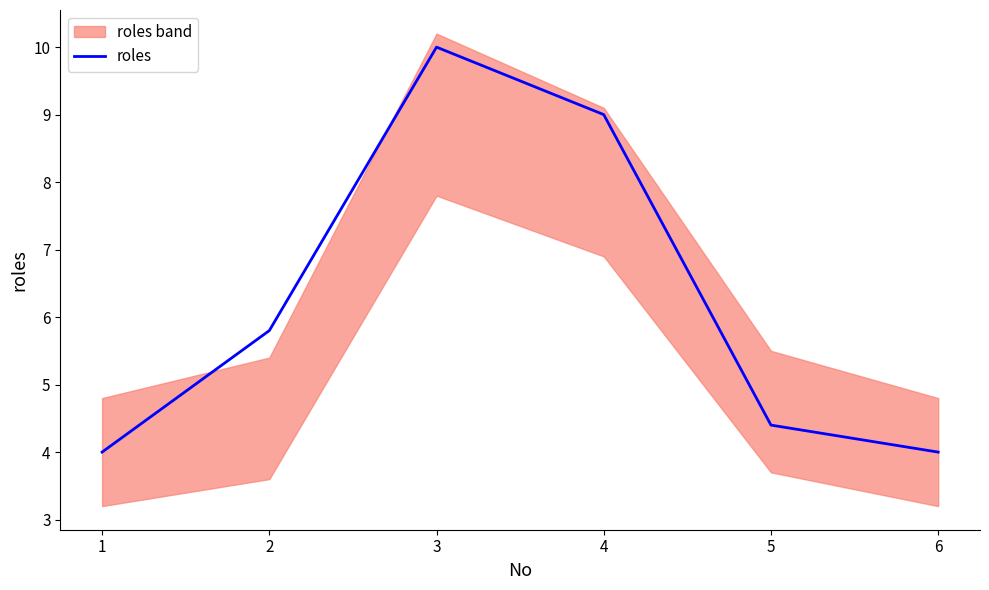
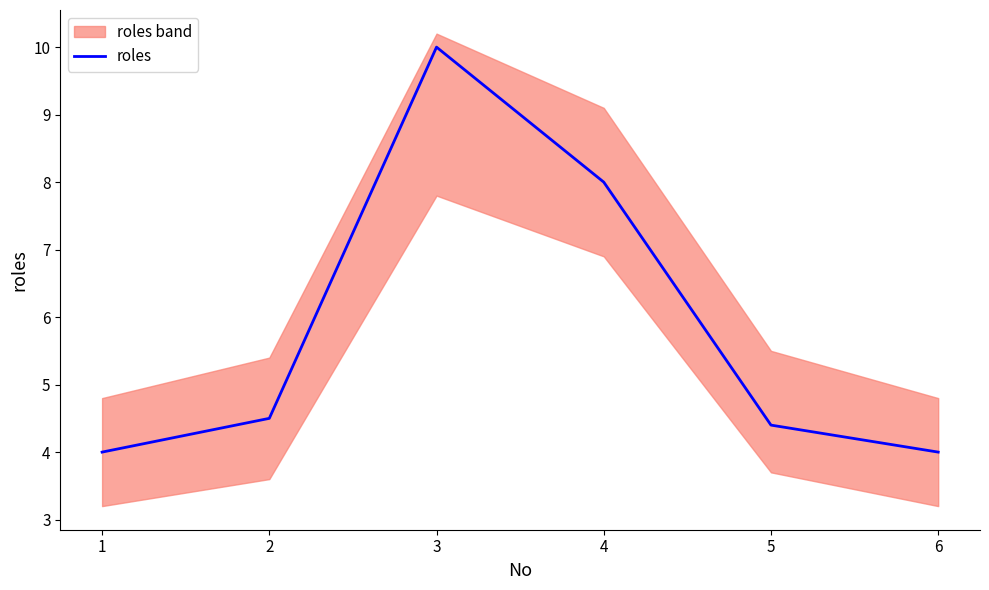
  {
    "roles": {
      "1": 4.0,
-     "2": 5.8,
+     "2": 4.5,
      "3": 10.0,
-     "4": 9,
+     "4": 8,
      "5": 4.4,
      "6": 4.0
    }
  }
